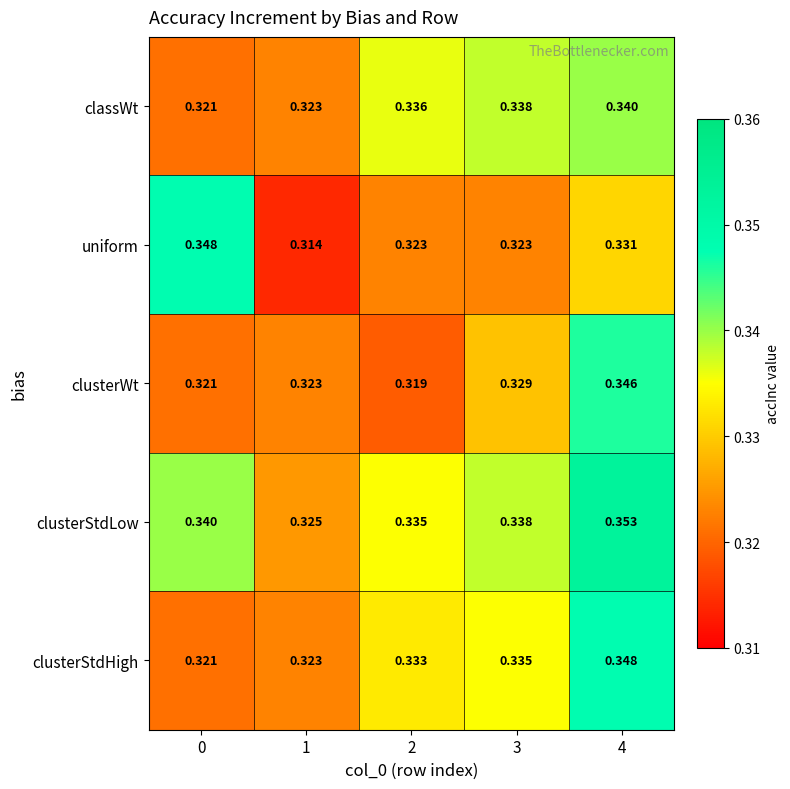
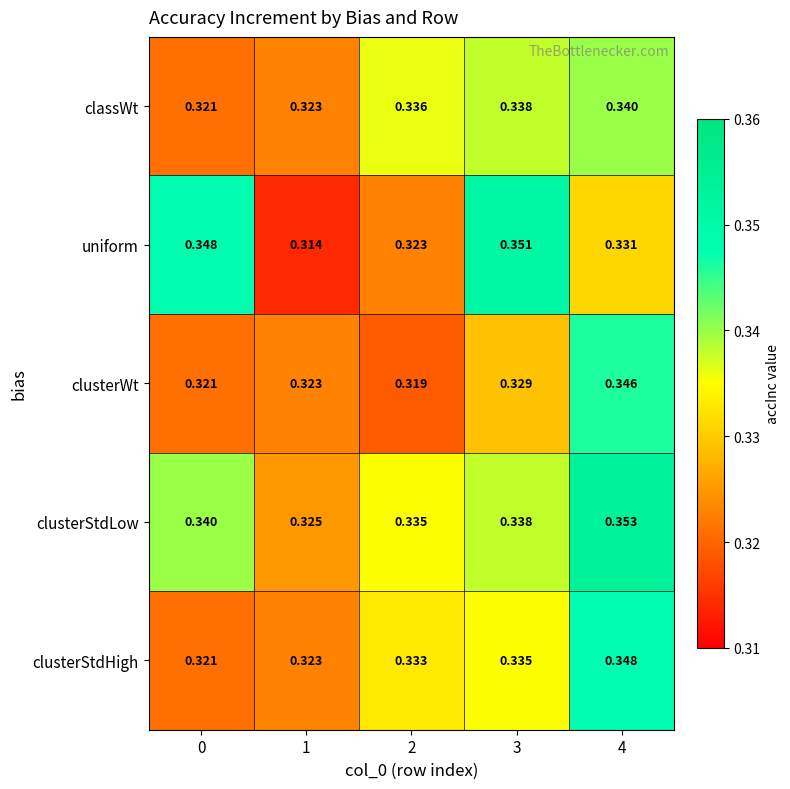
  {
    "classWt": {
      "0": 0.321,
      "1": 0.323,
      "2": 0.336,
      "3": 0.338
    },
    "uniform": {
      "0": 0.348,
      "1": 0.314,
      "2": 0.323,
-     "3": 0.323,
+     "3": 0.351,
      "4": 0.331
    },
    "clusterWt": {
      "0": 0.321,
      "1": 0.323,
      "2": 0.319,
      "3": 0.329,
      "4": 0.346
    },
    "clusterStdLow": {
      "0": 0.340,
      "1": 0.325,
      "2": 0.335,
      "3": 0.338,
      "4": 0.353
    },
    "clusterStdHigh": {
      "0": 0.321,
      "1": 0.323,
      "2": 0.333,
      "3": 0.335,
      "4": 0.348
    }
  }
